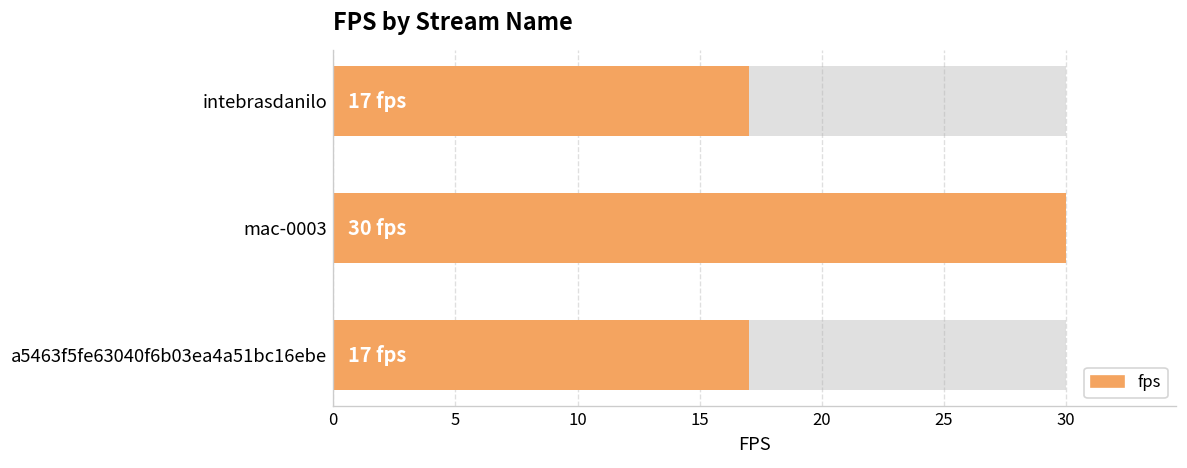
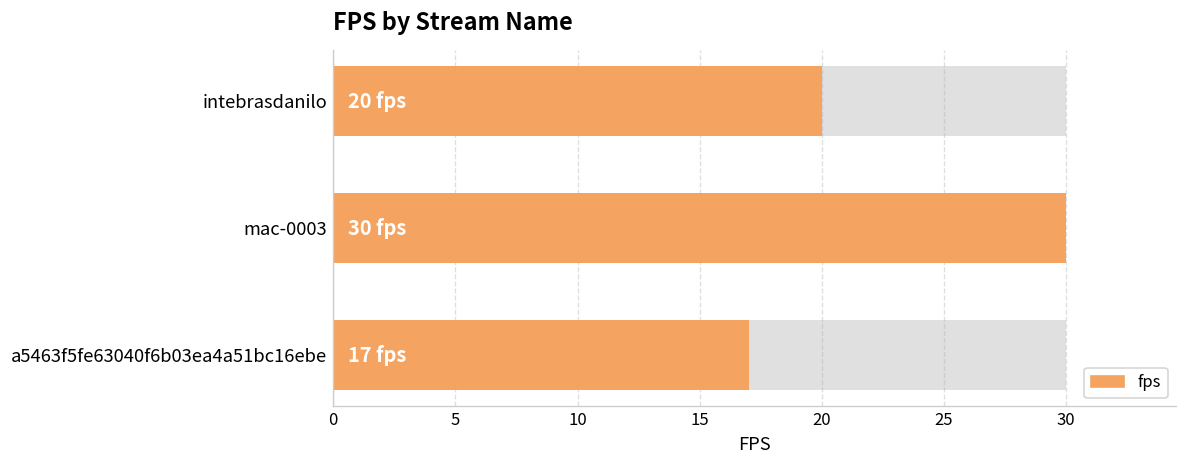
  {
    "fps": {
-     "intebrasdanilo": 17,
+     "intebrasdanilo": 20,
      "mac-0003": 30
    }
  }
